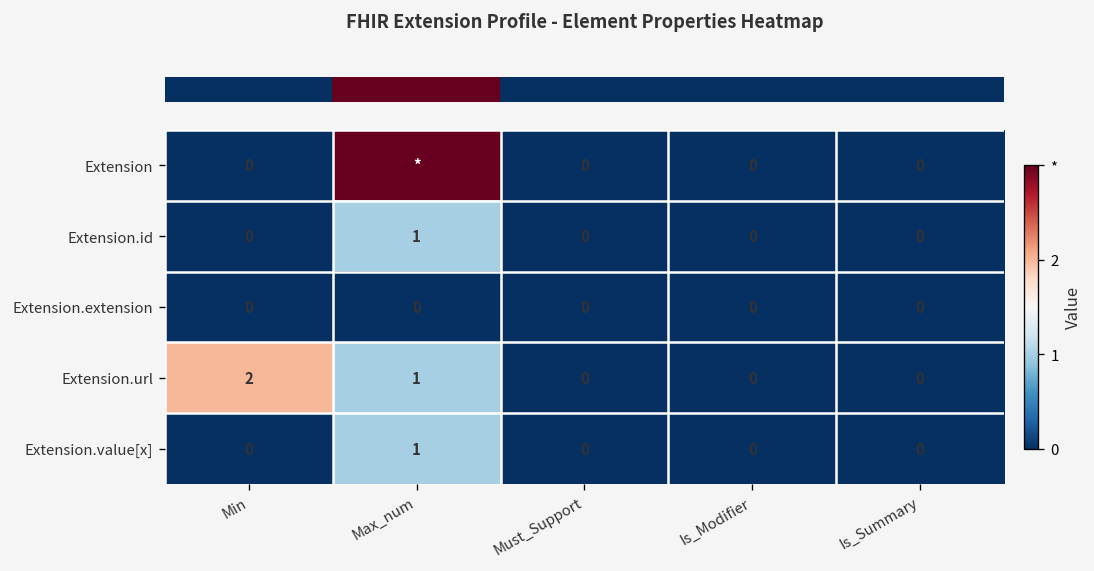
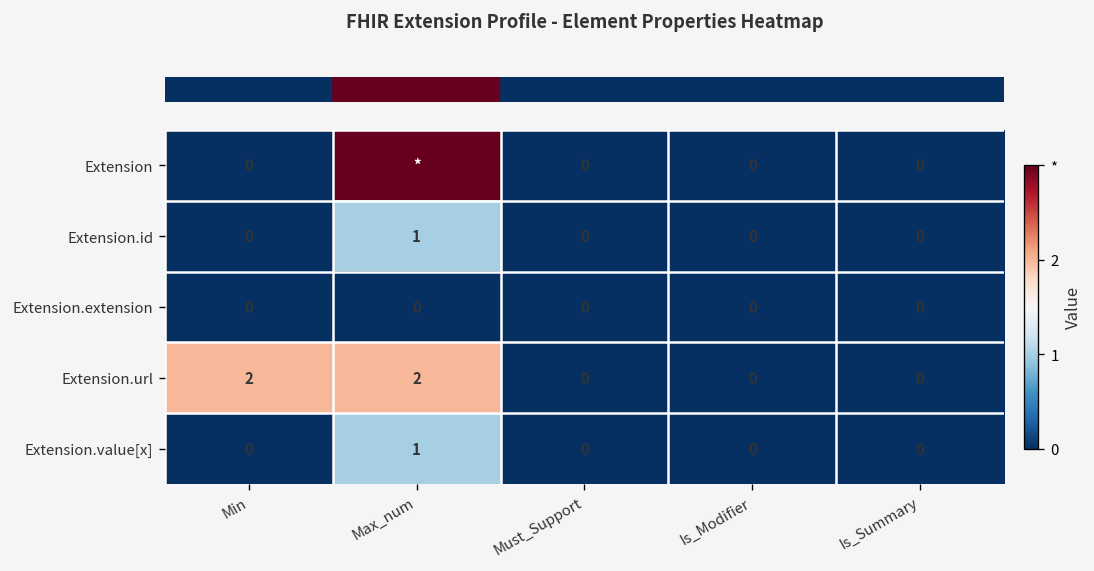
  {
    "Extension.id": {
      "Max_num": 1
    },
    "Extension.url": {
      "Min": 2,
-     "Max_num": 1
+     "Max_num": 2
    },
    "Extension.value[x]": {
      "Max_num": 1
    }
  }
